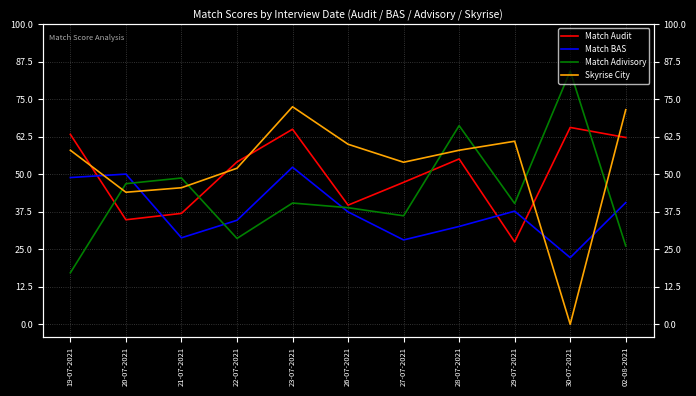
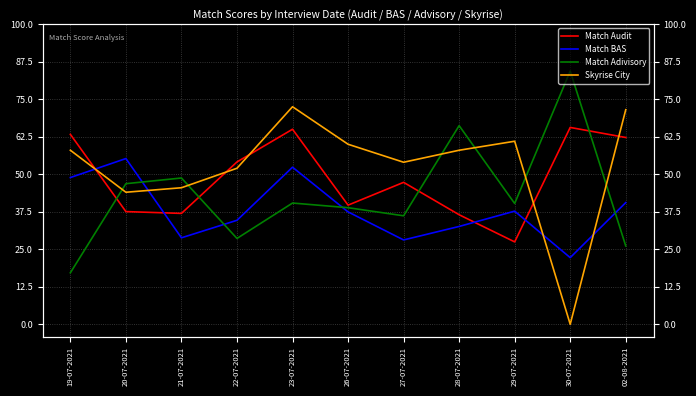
  {
    "Match Audit": {
      "19-07-2021": 63,
-     "20-07-2021": 35,
+     "20-07-2021": 38,
      "21-07-2021": 37,
      "22-07-2021": 54,
      "23-07-2021": 65,
      "27-07-2021": 47,
-     "28-07-2021": 55,
+     "28-07-2021": 37,
      "29-07-2021": 27,
      "30-07-2021": 66,
      "02-08-2021": 62
    },
    "Match BAS": {
      "19-07-2021": 49,
-     "20-07-2021": 50,
+     "20-07-2021": 55,
      "21-07-2021": 29,
      "22-07-2021": 35,
      "23-07-2021": 52,
      "26-07-2021": 37,
      "27-07-2021": 28,
      "28-07-2021": 33,
      "29-07-2021": 38,
      "30-07-2021": 22,
      "02-08-2021": 41
    },
    "Match Adivisory": {
      "19-07-2021": 17,
      "20-07-2021": 47,
      "21-07-2021": 49,
      "22-07-2021": 29,
      "23-07-2021": 40,
      "27-07-2021": 36,
      "28-07-2021": 66,
      "29-07-2021": 40,
      "02-08-2021": 26
    },
    "Skyrise City": {
      "19-07-2021": 58,
      "20-07-2021": 44,
      "21-07-2021": 46,
      "22-07-2021": 52,
      "23-07-2021": 73,
      "26-07-2021": 60,
      "27-07-2021": 54,
      "28-07-2021": 58,
      "29-07-2021": 61,
      "30-07-2021": 0,
      "02-08-2021": 72
    }
  }
